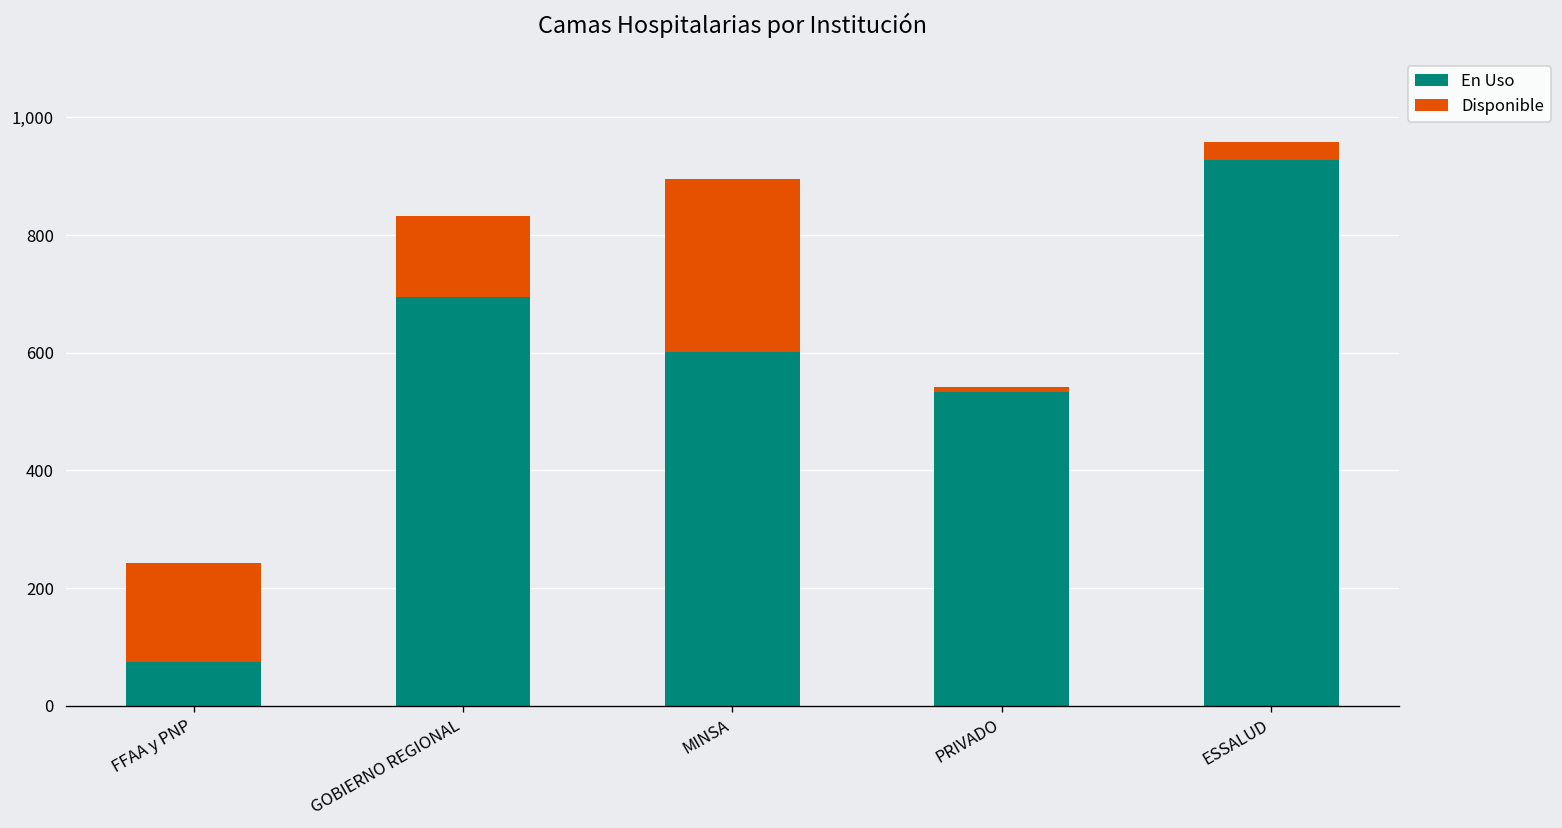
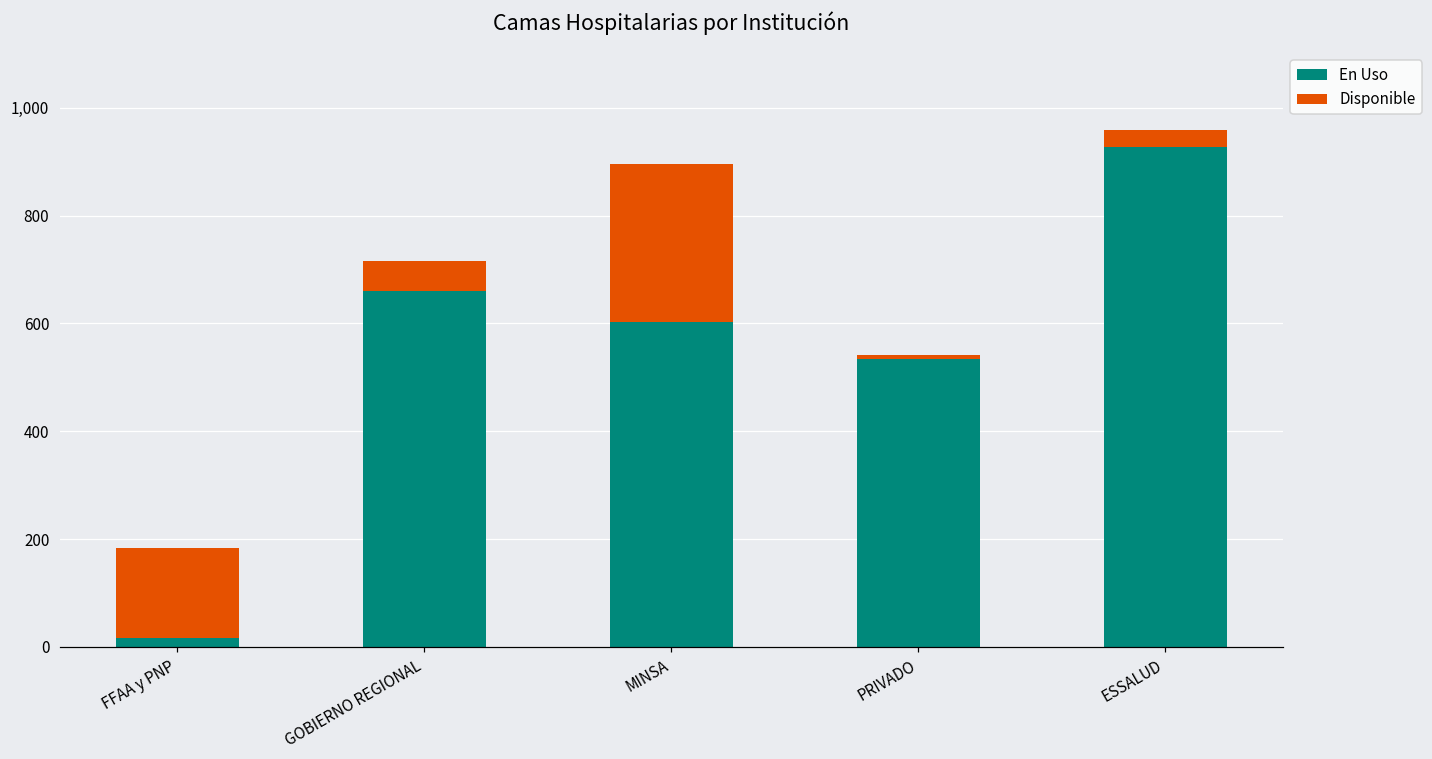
  {
    "En Uso": {
-     "FFAA y PNP": 70,
-     "GOBIERNO REGIONAL": 700,
+     "FFAA y PNP": 20,
+     "GOBIERNO REGIONAL": 660,
      "MINSA": 600,
      "PRIVADO": 530,
      "ESSALUD": 930
    },
    "Disponible": {
      "FFAA y PNP": 170,
-     "GOBIERNO REGIONAL": 140,
+     "GOBIERNO REGIONAL": 60,
      "MINSA": 290,
      "PRIVADO": 10,
      "ESSALUD": 30
    }
  }
